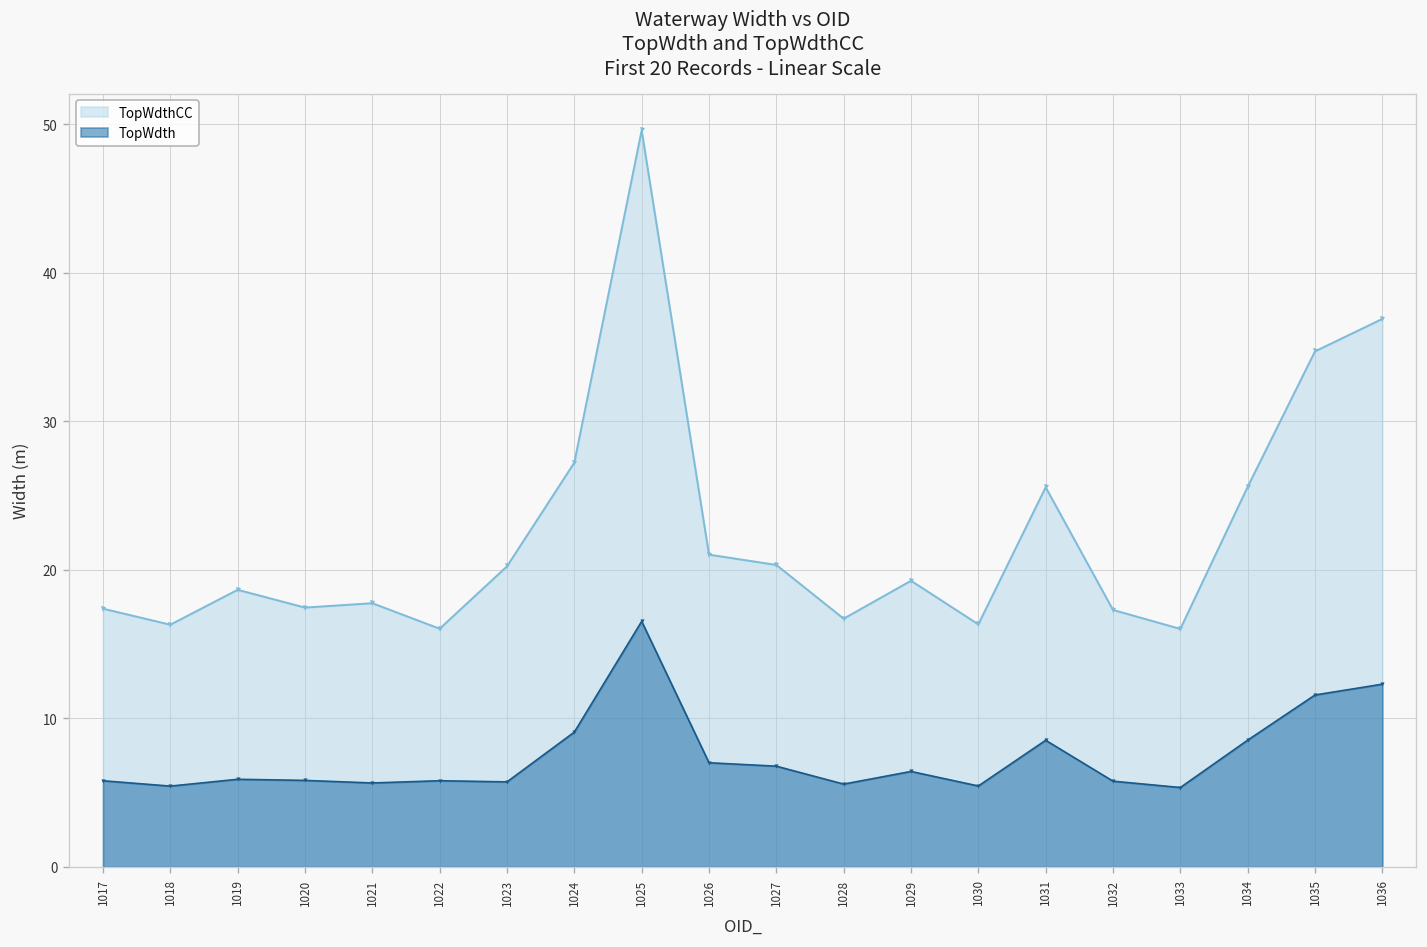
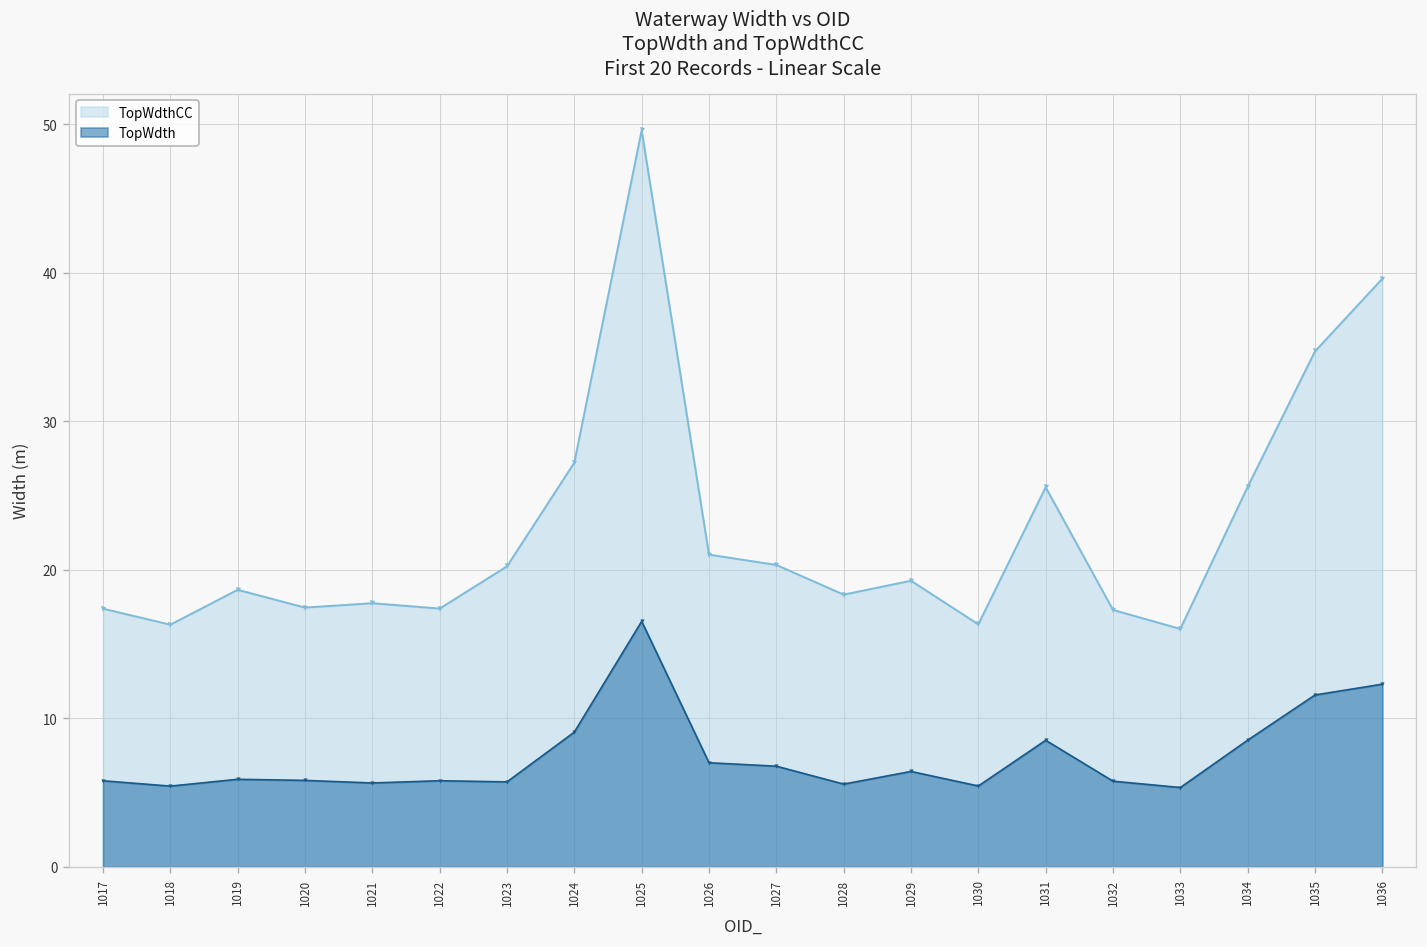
  {
    "TopWdthCC": {
      "1017": 17.4,
      "1018": 16.3,
      "1019": 18.7,
      "1020": 17.5,
      "1021": 17.8,
-     "1022": 16.0,
+     "1022": 17.4,
      "1023": 20.2,
      "1024": 27.2,
      "1025": 49.6,
      "1026": 21.0,
      "1027": 20.3,
-     "1028": 16.7,
+     "1028": 18.3,
      "1029": 19.3,
      "1030": 16.3,
      "1031": 25.6,
      "1032": 17.3,
      "1033": 16.0,
      "1034": 25.6,
      "1035": 34.7,
-     "1036": 36.9
+     "1036": 39.6
    },
    "TopWdth": {
      "1017": 5.8,
      "1018": 5.4,
      "1019": 5.9,
      "1020": 5.8,
      "1021": 5.6,
      "1022": 5.8,
      "1023": 5.7,
      "1024": 9.1,
      "1025": 16.5,
      "1026": 7.0,
      "1027": 6.8,
      "1028": 5.6,
      "1029": 6.4,
      "1030": 5.4,
      "1031": 8.5,
      "1032": 5.8,
      "1033": 5.3,
      "1034": 8.5,
      "1035": 11.6,
      "1036": 12.3
    }
  }
